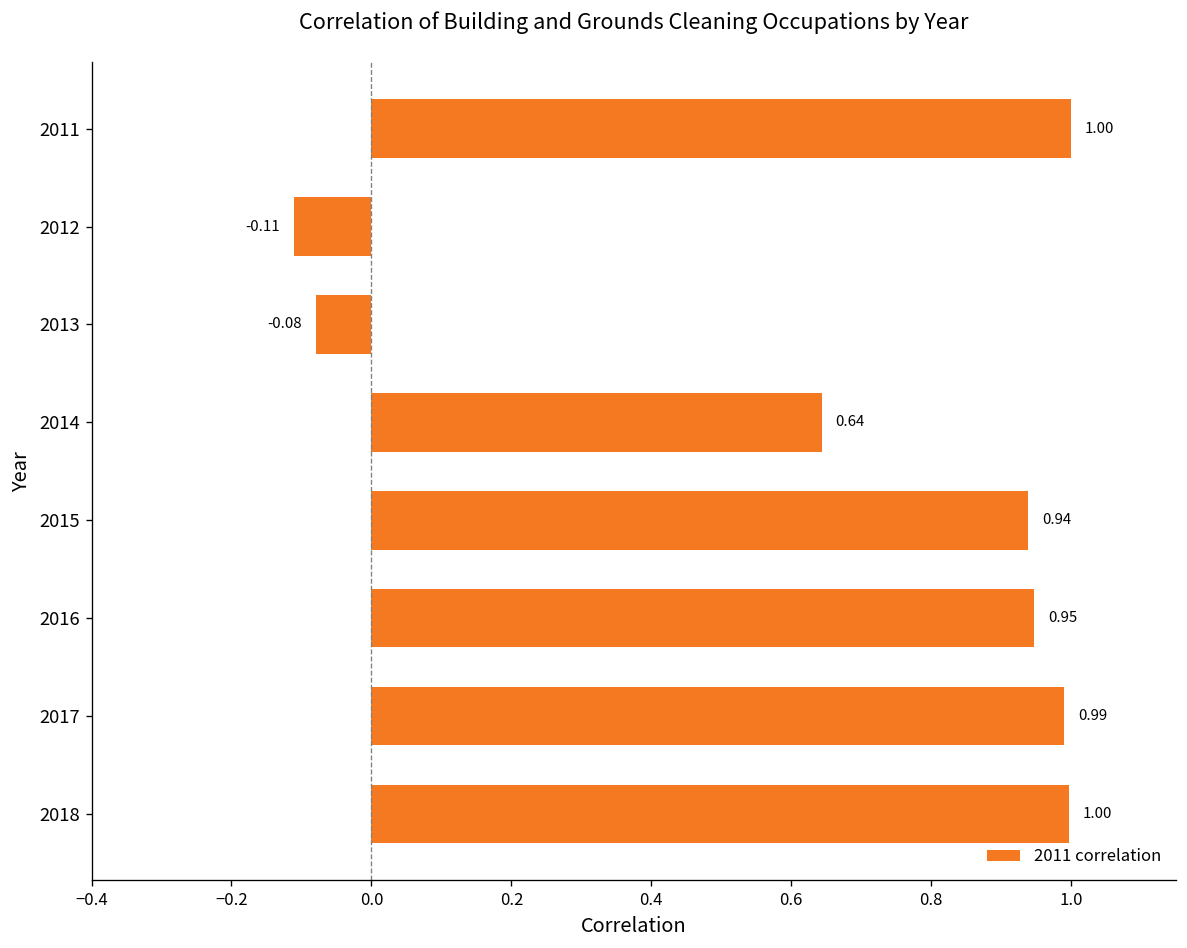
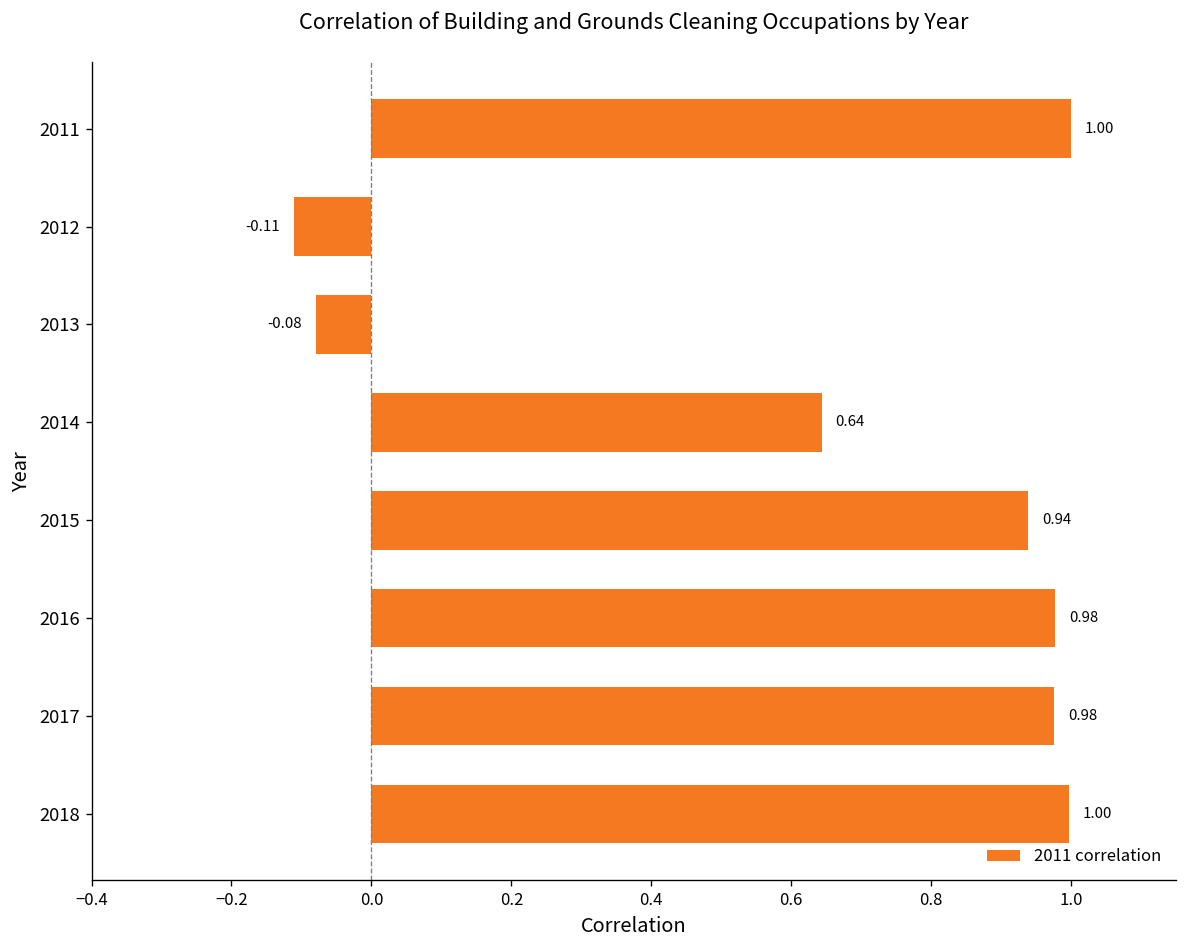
  {
    "2011": 1.00,
    "2012": -0.11,
    "2013": -0.08,
    "2014": 0.64,
    "2015": 0.94,
-   "2016": 0.95,
-   "2017": 0.99,
+   "2016": 0.98,
+   "2017": 0.98,
    "2018": 1.00
  }
